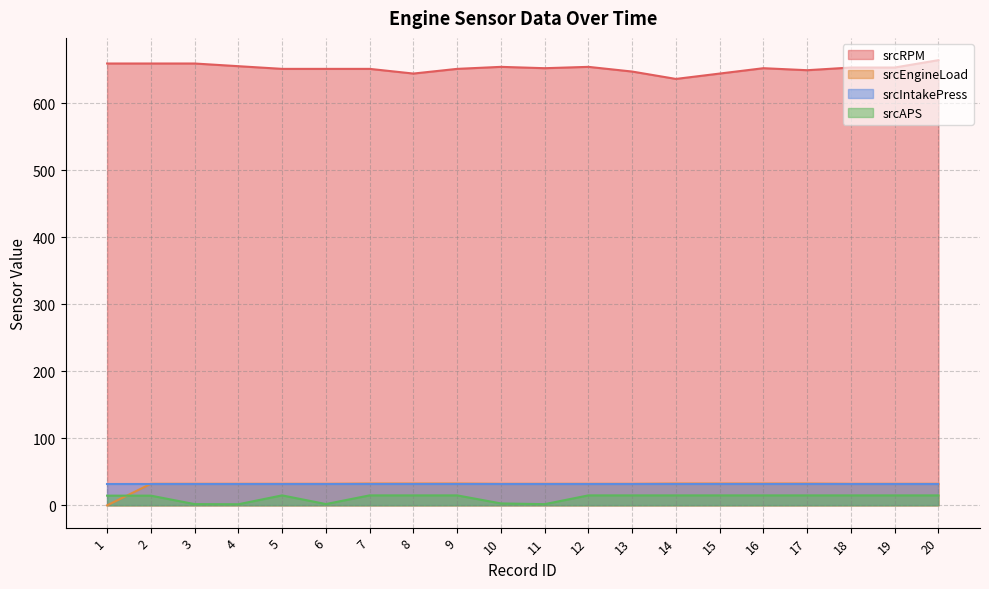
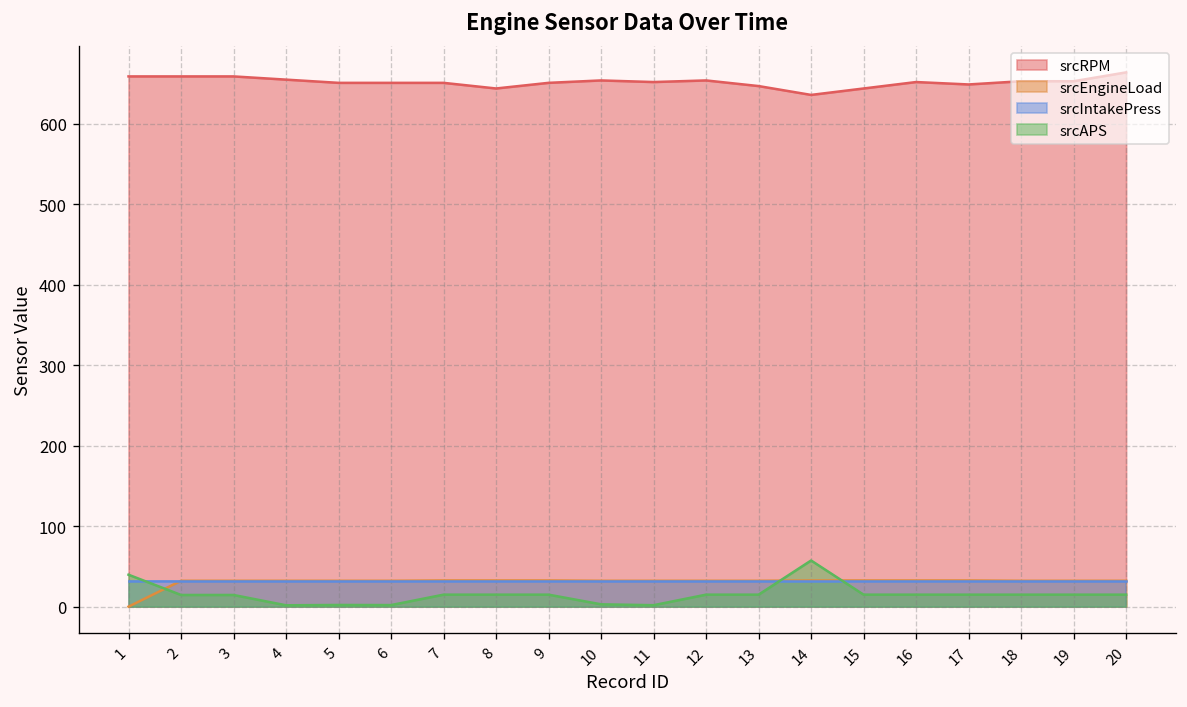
  {
    "srcIntakePress": {
      "1": 30
    },
    "srcAPS": {
-     "1": 10,
+     "1": 40,
      "2": 10,
-     "3": 0,
+     "3": 10,
      "4": 0,
-     "5": 10,
+     "5": 0,
      "6": 0,
      "7": 10,
      "8": 10,
      "9": 10,
      "10": 0,
      "11": 0,
      "12": 10,
      "13": 10,
-     "14": 10,
+     "14": 60,
      "15": 10,
      "16": 10,
      "17": 10,
      "18": 10,
      "19": 10,
      "20": 10
    }
  }
